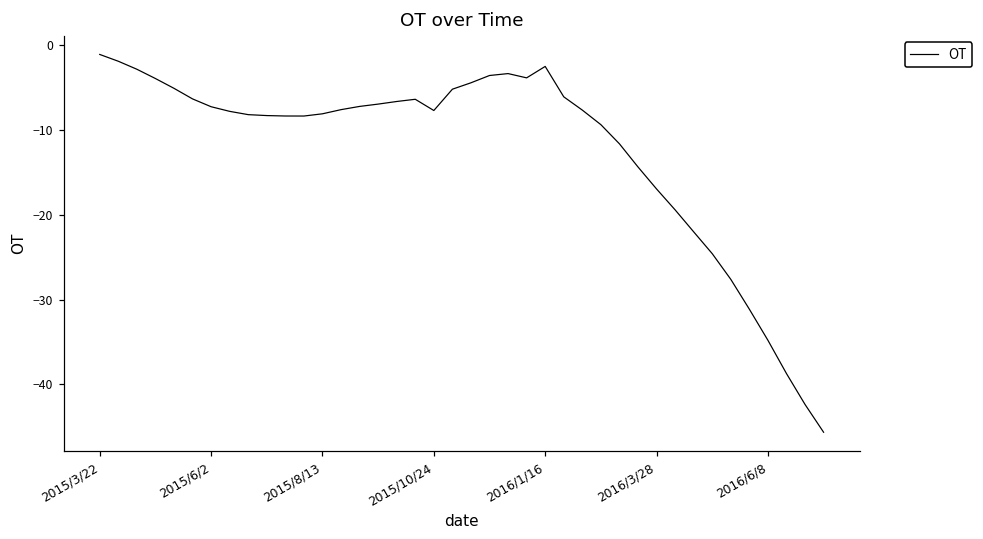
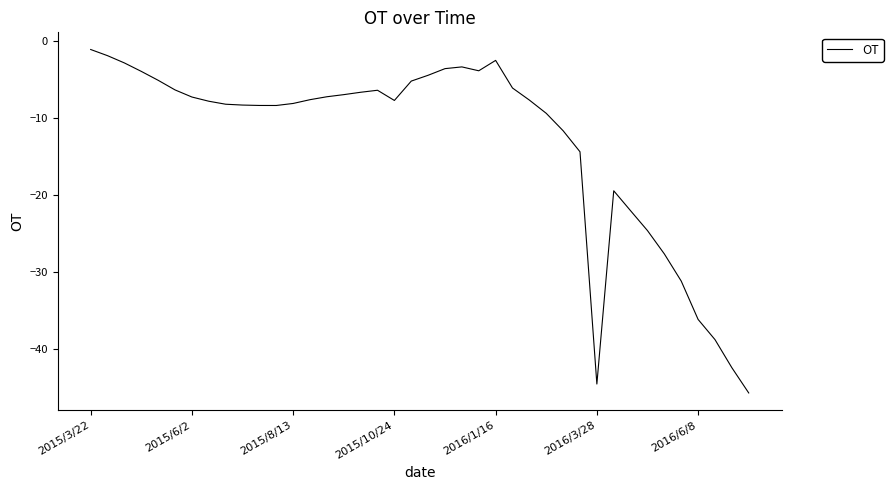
  {
    "2015/3/22": -1,
    "2015/6/2": -7,
    "2015/8/13": -8,
    "2015/10/24": -8,
    "2016/1/16": -3,
-   "2016/3/28": -17,
-   "2016/6/8": -35
+   "2016/3/28": -44,
+   "2016/6/8": -36
  }
